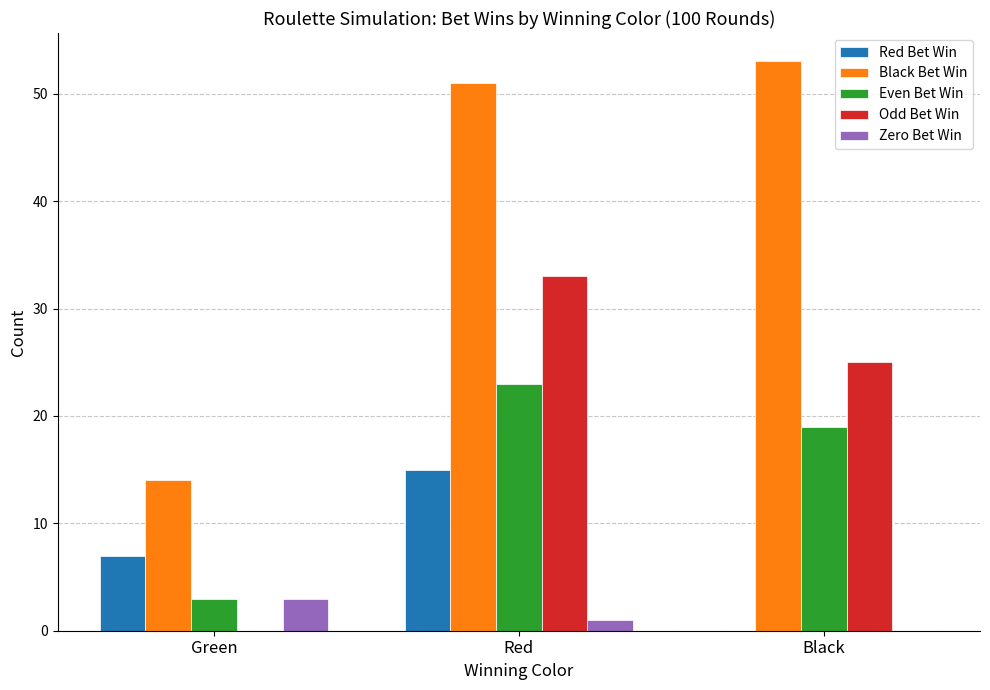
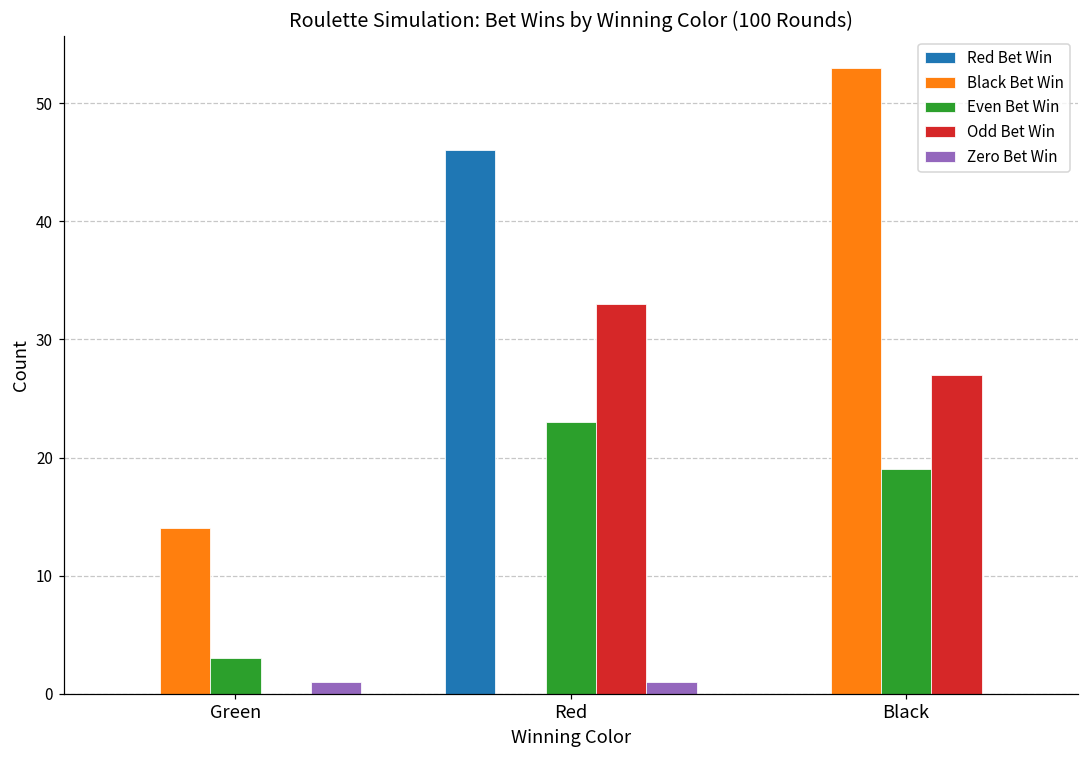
  {
    "Red Bet Win": {
-     "Green": 7,
-     "Red": 15,
+     "Green": 0,
+     "Red": 46,
      "Black": 0
    },
    "Black Bet Win": {
      "Green": 14,
-     "Red": 51,
+     "Red": 0,
      "Black": 53
    },
    "Even Bet Win": {
      "Green": 3,
      "Red": 23,
      "Black": 19
    },
    "Odd Bet Win": {
      "Green": 0,
      "Red": 33,
-     "Black": 25
+     "Black": 27
    },
    "Zero Bet Win": {
-     "Green": 3,
+     "Green": 1,
      "Red": 1,
      "Black": 0
    }
  }
